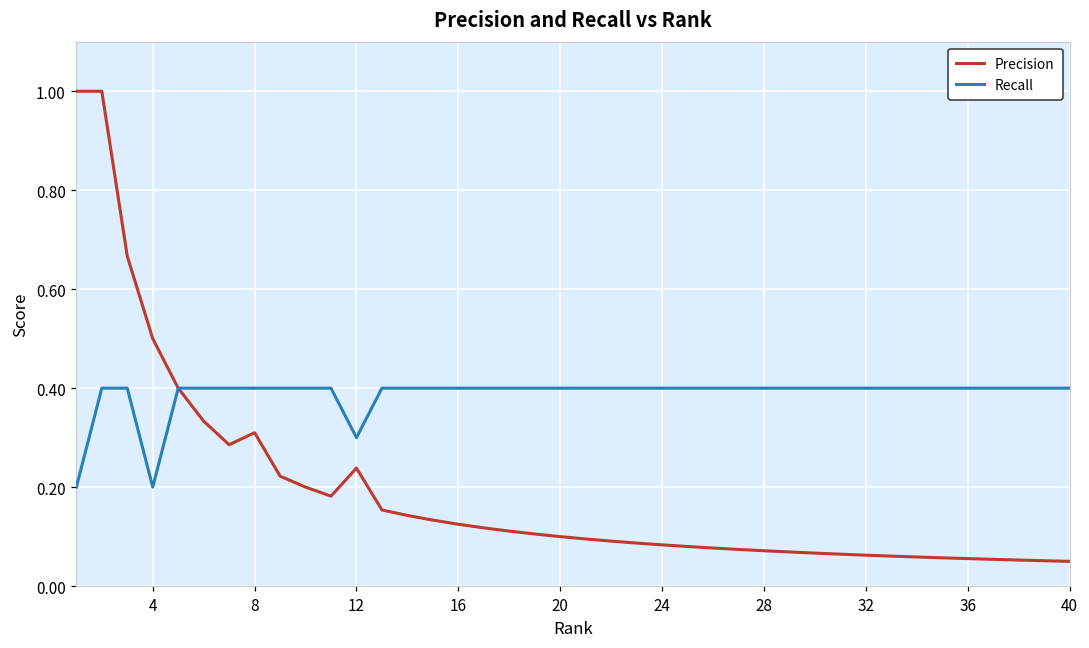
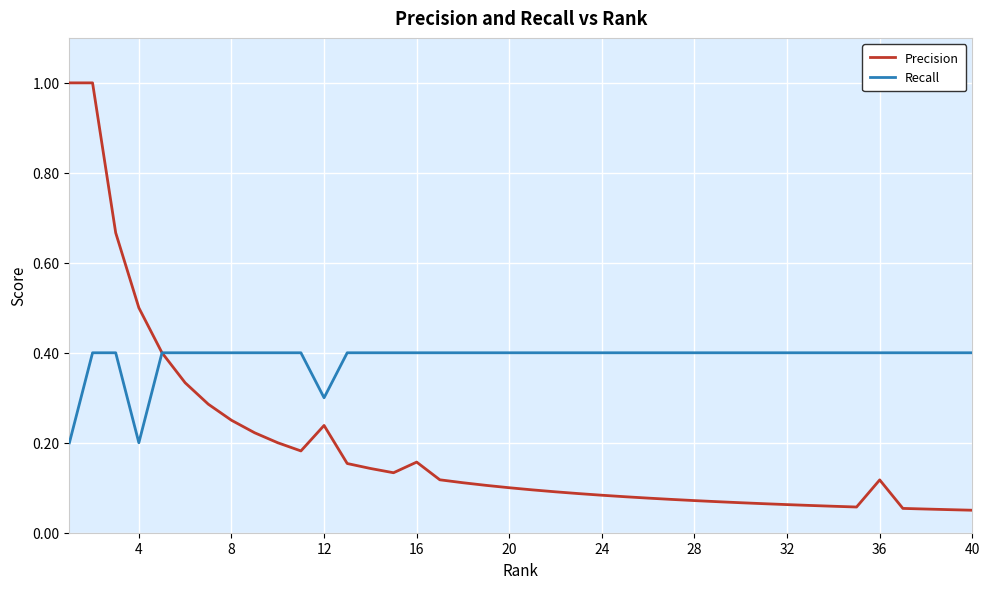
  {
    "Precision": {
      "4": 0.50,
-     "8": 0.31,
+     "8": 0.25,
      "12": 0.24,
-     "16": 0.13,
+     "16": 0.16,
      "20": 0.10,
      "24": 0.08,
      "28": 0.07,
      "32": 0.06,
-     "36": 0.06,
+     "36": 0.12,
      "40": 0.05
    },
    "Recall": {
      "4": 0.20,
      "8": 0.40,
      "12": 0.30,
      "16": 0.40,
      "20": 0.40,
      "24": 0.40,
      "28": 0.40,
      "32": 0.40,
      "36": 0.40,
      "40": 0.40
    }
  }
